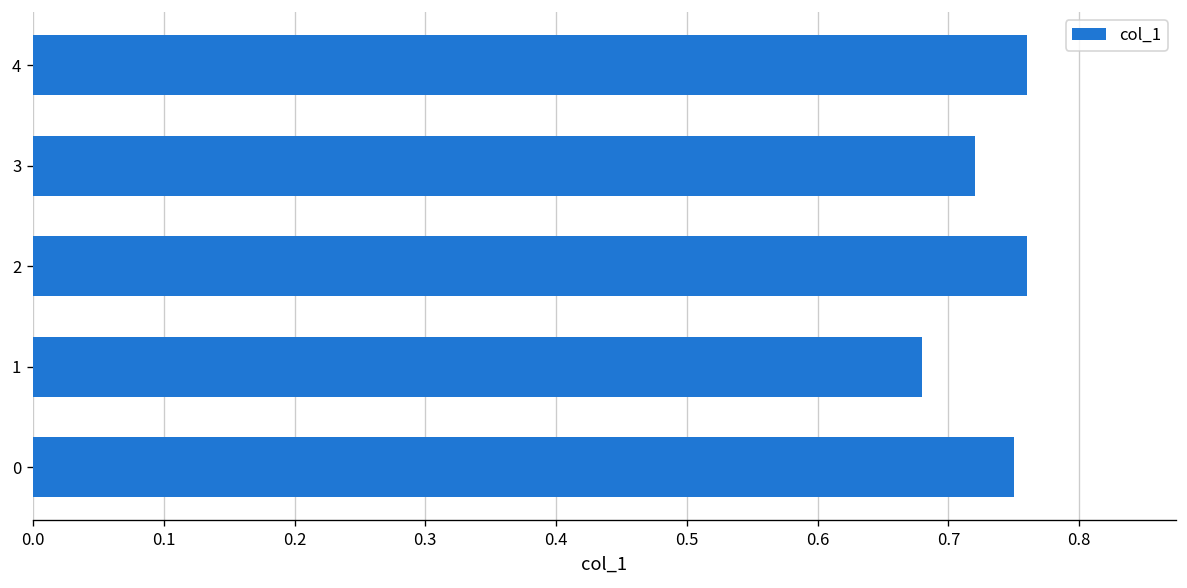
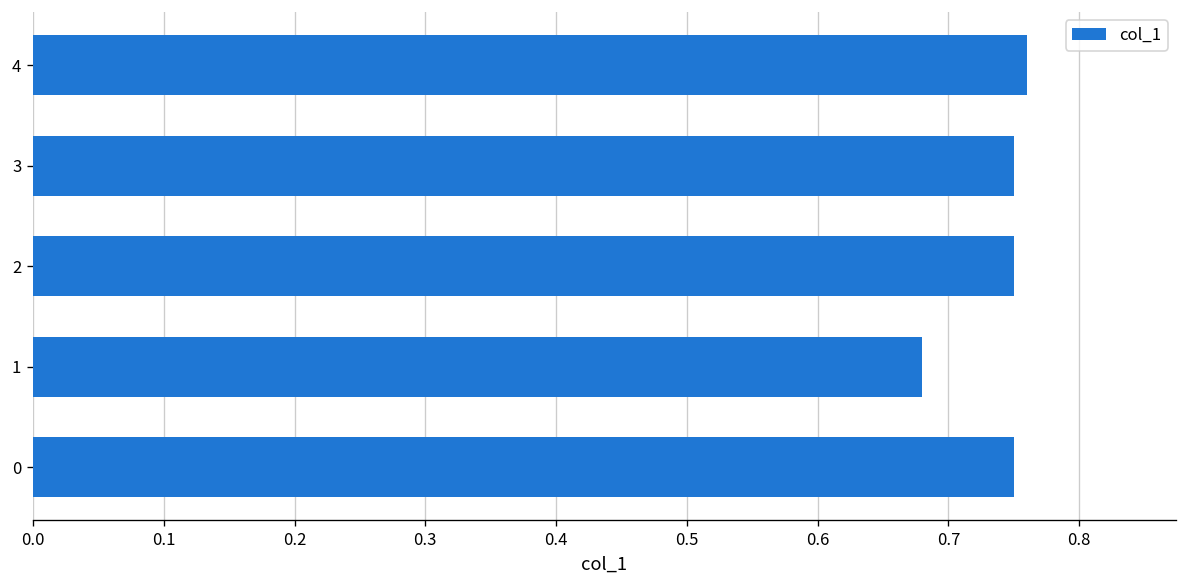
  {
    "4": 0.76,
-   "3": 0.72,
-   "2": 0.76,
+   "3": 0.75,
+   "2": 0.75,
    "1": 0.68,
    "0": 0.75
  }
